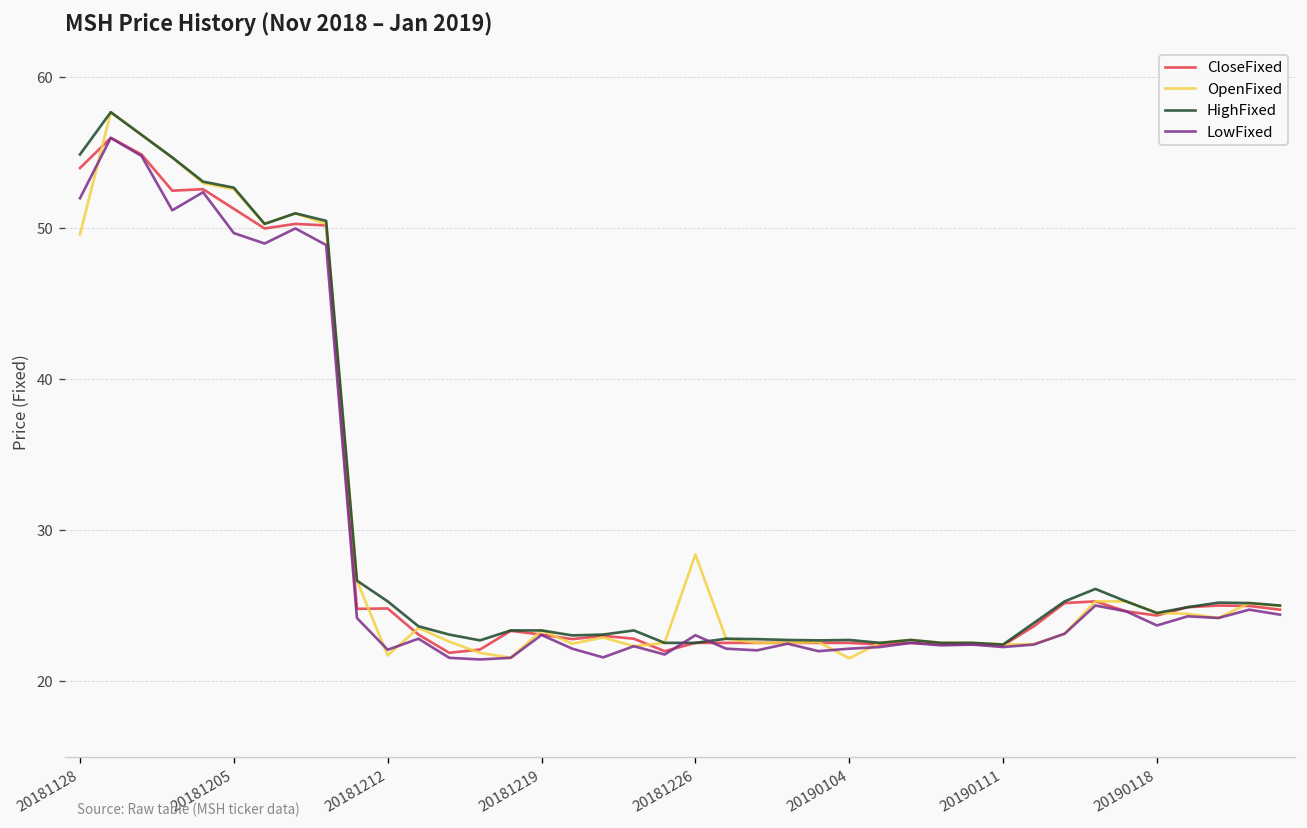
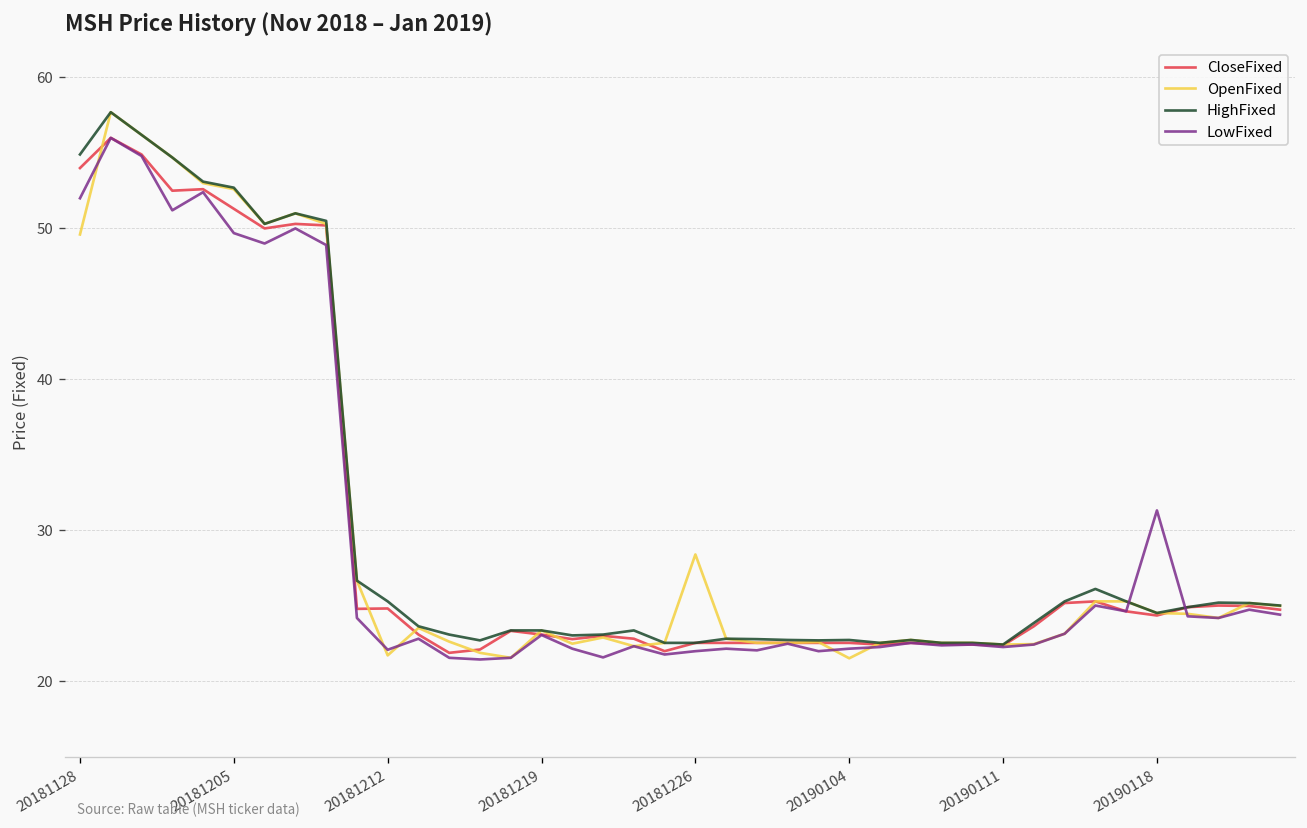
  {
    "CloseFixed": {
      "20181128": 54.0,
      "20181205": 51.3,
      "20181212": 24.8
    },
    "OpenFixed": {
      "20181128": 49.6,
      "20181212": 21.7,
      "20181226": 28.4,
      "20190104": 21.5
    },
    "HighFixed": {
      "20181128": 54.9,
      "20181212": 25.3
    },
    "LowFixed": {
      "20181128": 52.0,
      "20181205": 49.7,
      "20181212": 22.1,
-     "20181226": 23.0,
+     "20181226": 22.0,
      "20190104": 22.2,
-     "20190118": 23.7
+     "20190118": 31.3
    }
  }
